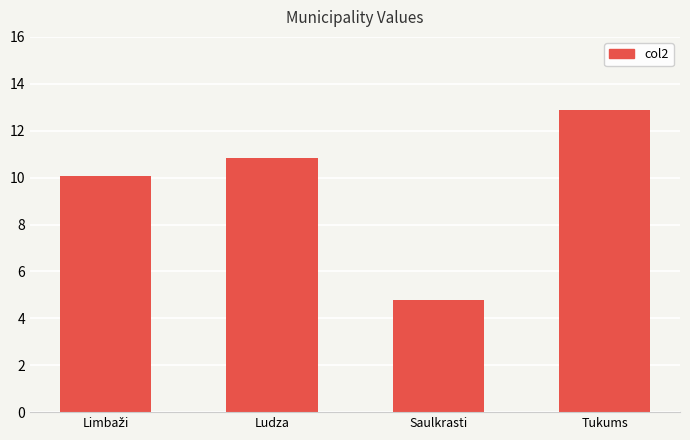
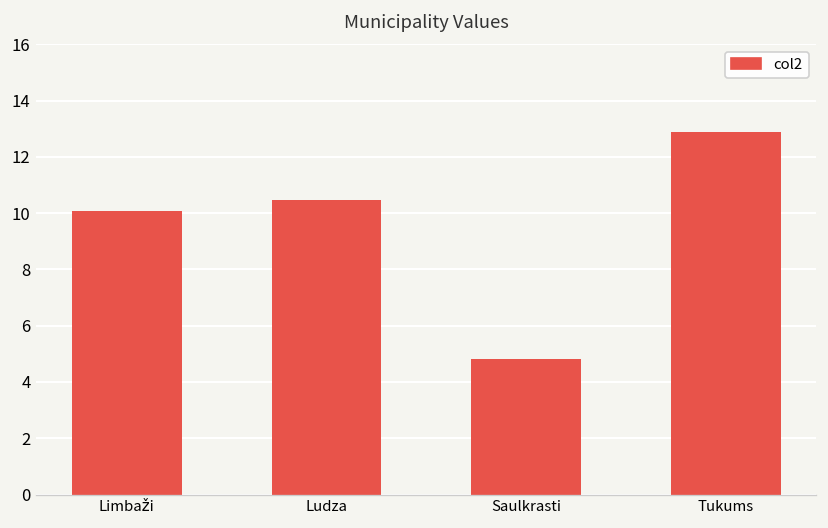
  {
    "Limbaži": 10.1,
-   "Ludza": 10.8,
+   "Ludza": 10.5,
    "Saulkrasti": 4.8,
    "Tukums": 12.9
  }
